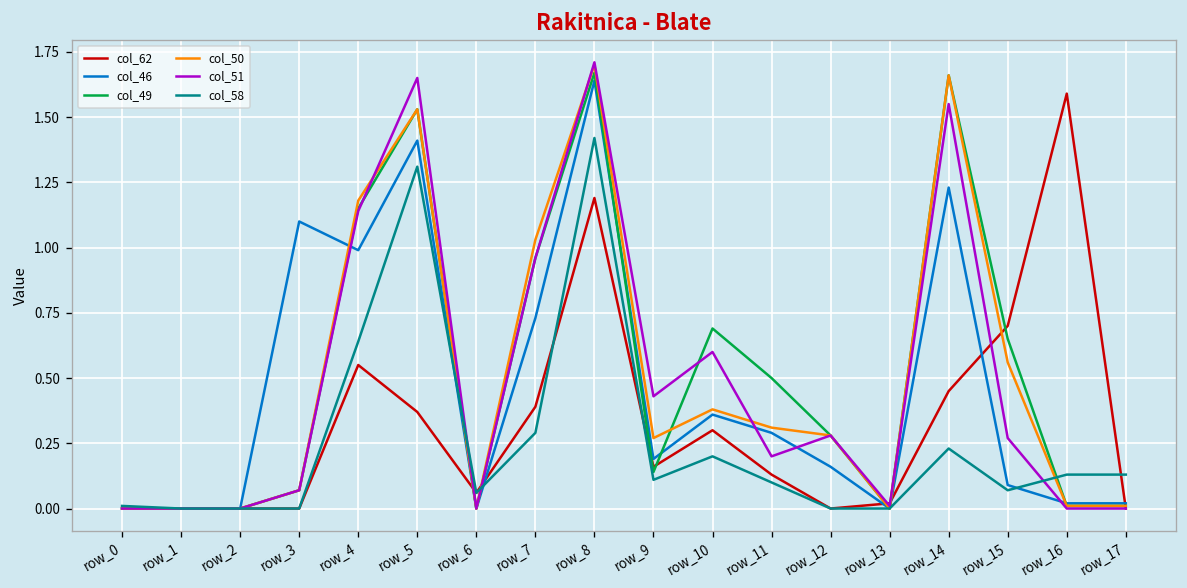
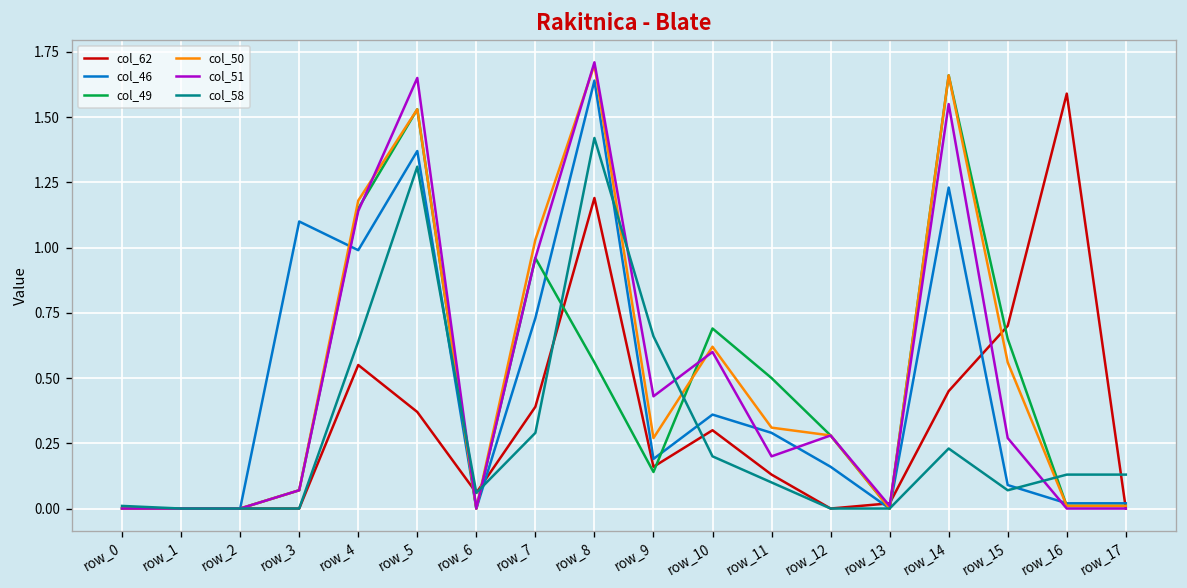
  {
    "col_62": {
      "row_4": 0.55,
      "row_5": 0.37,
      "row_7": 0.39,
      "row_8": 1.19,
      "row_9": 0.16,
      "row_10": 0.30,
      "row_11": 0.13,
      "row_14": 0.45,
      "row_15": 0.70,
      "row_16": 1.59
    },
    "col_46": {
      "row_3": 1.10,
      "row_4": 0.99,
-     "row_5": 1.41,
+     "row_5": 1.37,
      "row_7": 0.73,
      "row_8": 1.64,
      "row_9": 0.19,
      "row_10": 0.36,
      "row_11": 0.29,
      "row_12": 0.16,
      "row_14": 1.23,
      "row_15": 0.09
    },
    "col_49": {
-     "row_8": 1.67,
+     "row_8": 0.56,
      "row_9": 0.14,
      "row_10": 0.69,
      "row_11": 0.50,
      "row_15": 0.65
    },
    "col_50": {
      "row_4": 1.18,
      "row_7": 1.03,
      "row_9": 0.27,
-     "row_10": 0.38,
+     "row_10": 0.62,
      "row_11": 0.31,
      "row_15": 0.56
    },
    "col_51": {
      "row_5": 1.65,
      "row_9": 0.43,
      "row_10": 0.60,
      "row_11": 0.20,
      "row_14": 1.55,
      "row_15": 0.27
    },
    "col_58": {
      "row_4": 0.64,
      "row_5": 1.31,
      "row_7": 0.29,
      "row_8": 1.42,
-     "row_9": 0.11,
+     "row_9": 0.66,
      "row_10": 0.20,
      "row_11": 0.10,
      "row_14": 0.23,
      "row_15": 0.07,
      "row_16": 0.13,
      "row_17": 0.13
    }
  }
